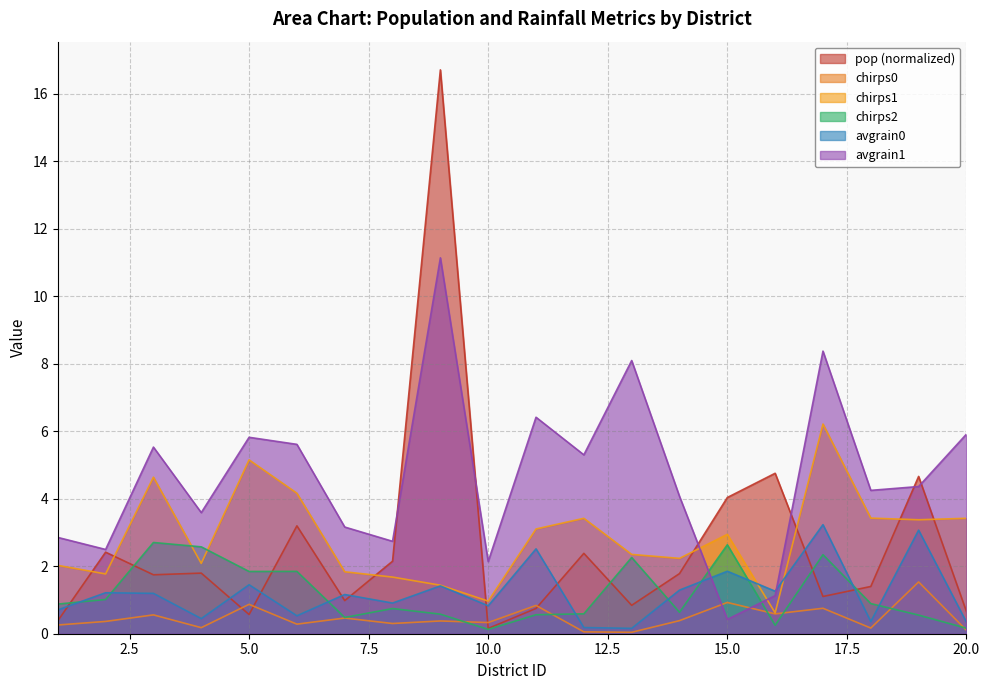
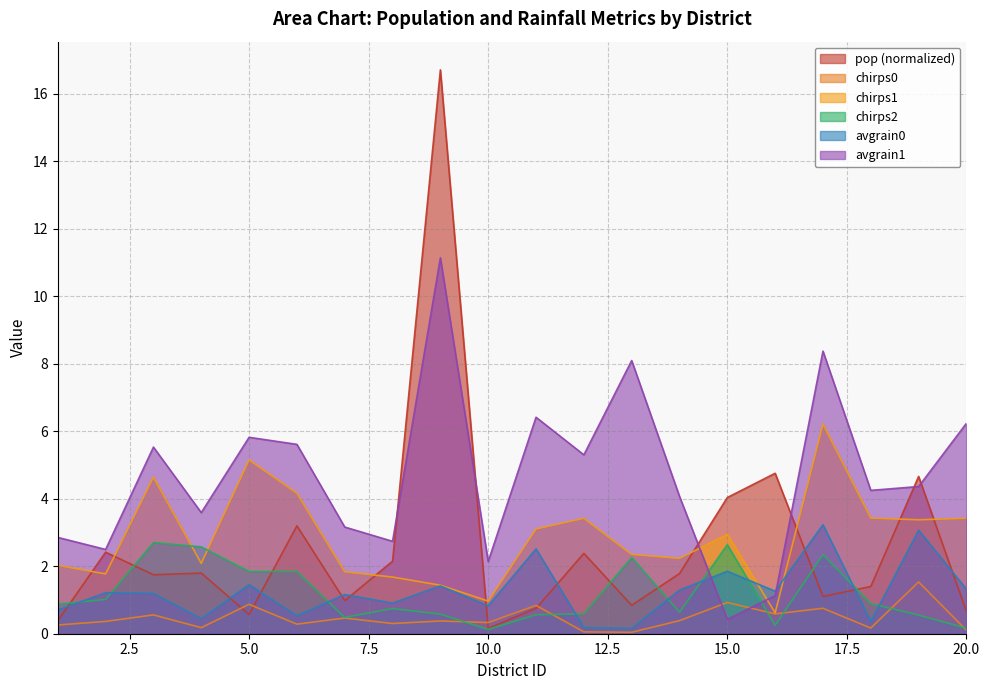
  {
    "pop (normalized)": {
      "5.0": 0.6,
      "15.0": 4.0,
      "20.0": 0.7
    },
    "chirps2": {
      "5.0": 1.8,
      "15.0": 2.6
    },
    "avgrain0": {
      "5.0": 1.5,
      "10.0": 0.8,
      "15.0": 1.9,
-     "20.0": 0.3
+     "20.0": 1.3
    },
    "avgrain1": {
      "5.0": 5.8,
      "10.0": 2.1,
      "15.0": 0.4,
-     "20.0": 5.9
+     "20.0": 6.2
    }
  }
